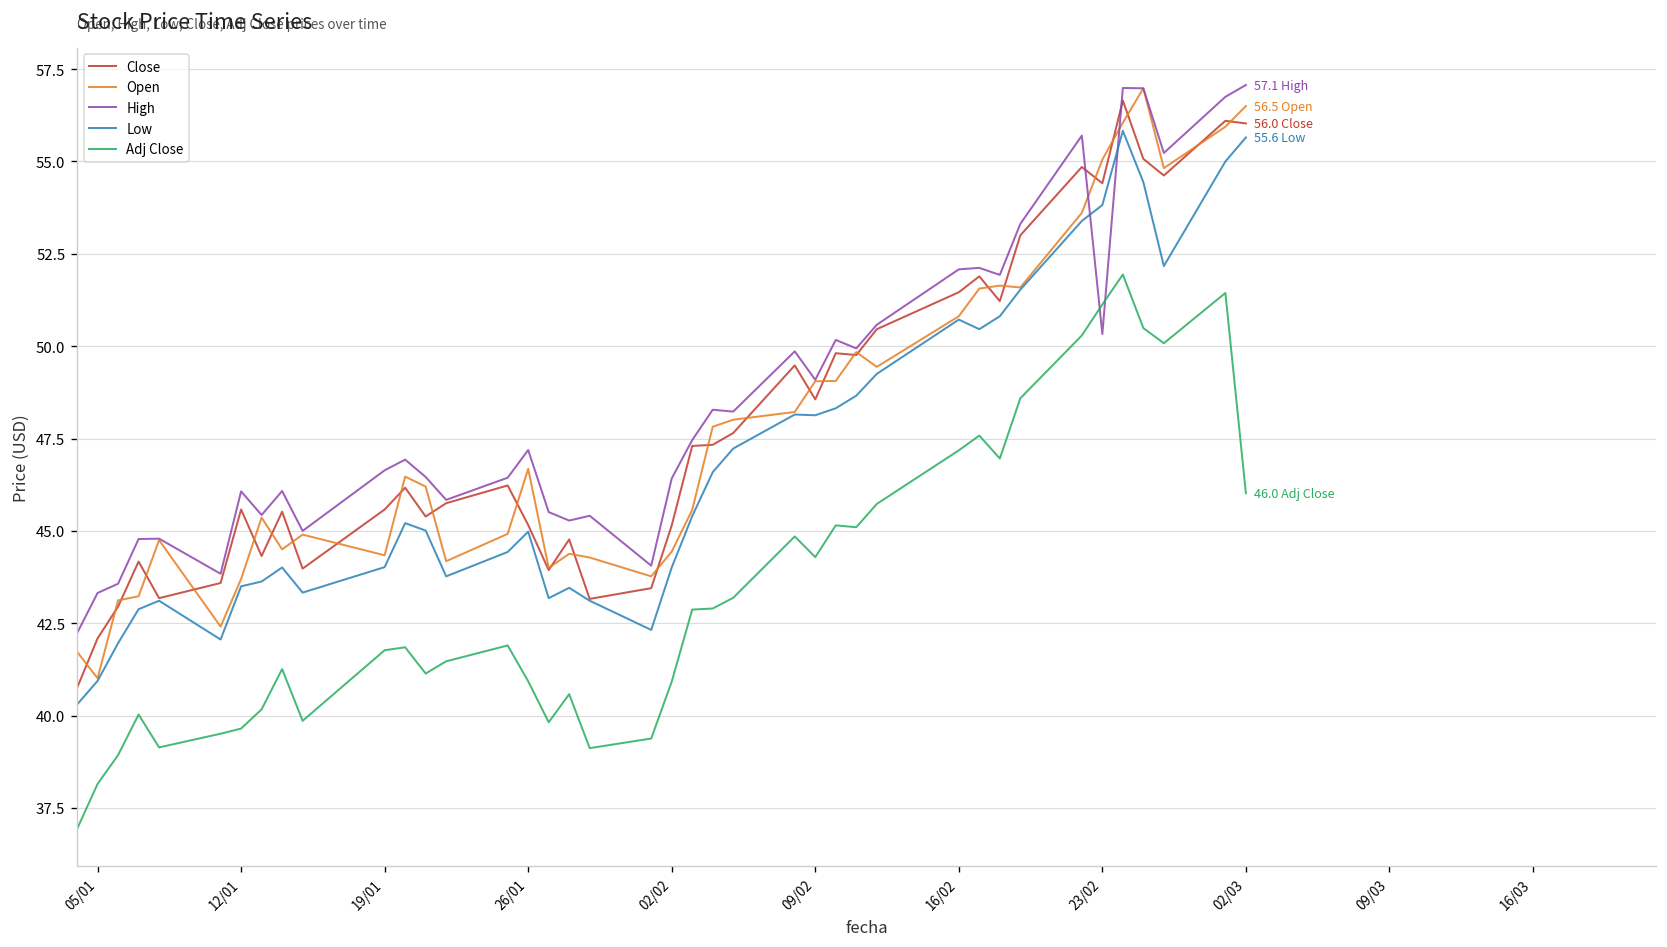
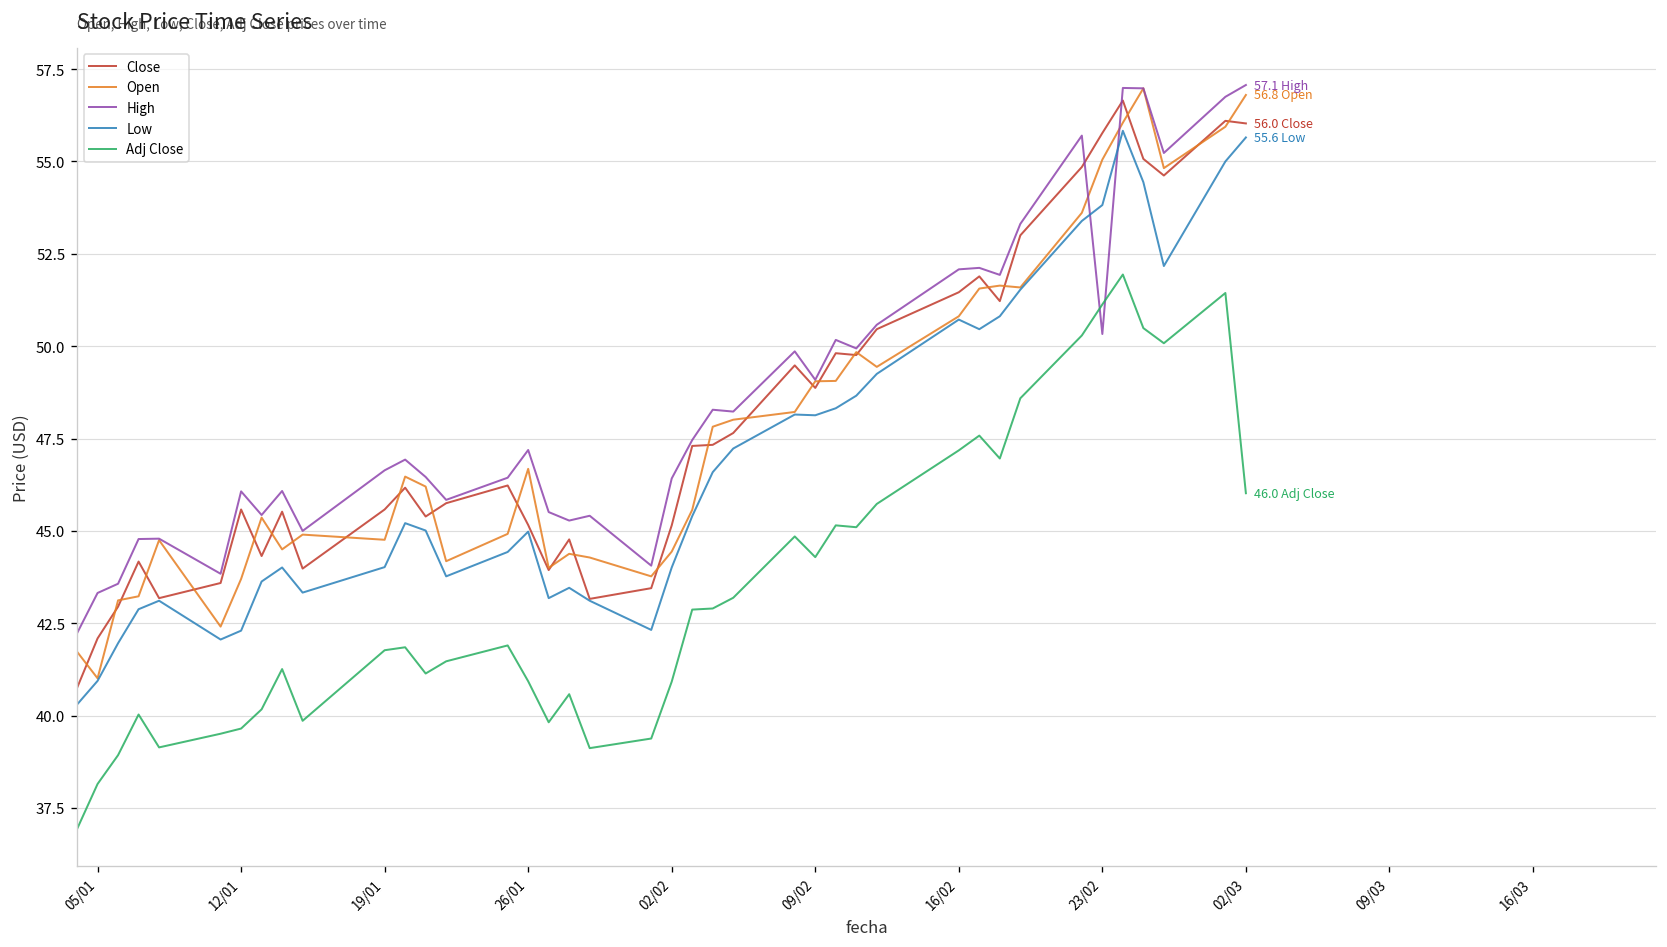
  {
    "Close": {
      "05/01": 42.1,
      "12/01": 45.6,
      "19/01": 45.6,
      "26/01": 45.2,
      "02/02": 45.2,
-     "09/02": 48.6,
+     "09/02": 48.9,
      "16/02": 51.5,
-     "23/02": 54.4
+     "23/02": 55.8
    },
    "Open": {
-     "19/01": 44.3,
-     "02/03": 56.5
+     "19/01": 44.8,
+     "02/03": 56.8
    },
    "High": {
      "02/03": 57.1
    },
    "Low": {
-     "12/01": 43.5,
+     "12/01": 42.3,
      "19/01": 44.0,
      "26/01": 45.0,
      "02/02": 44.0,
      "09/02": 48.1,
      "16/02": 50.7,
      "23/02": 53.8
    },
    "Adj Close": {
      "02/03": 46.0
    }
  }
